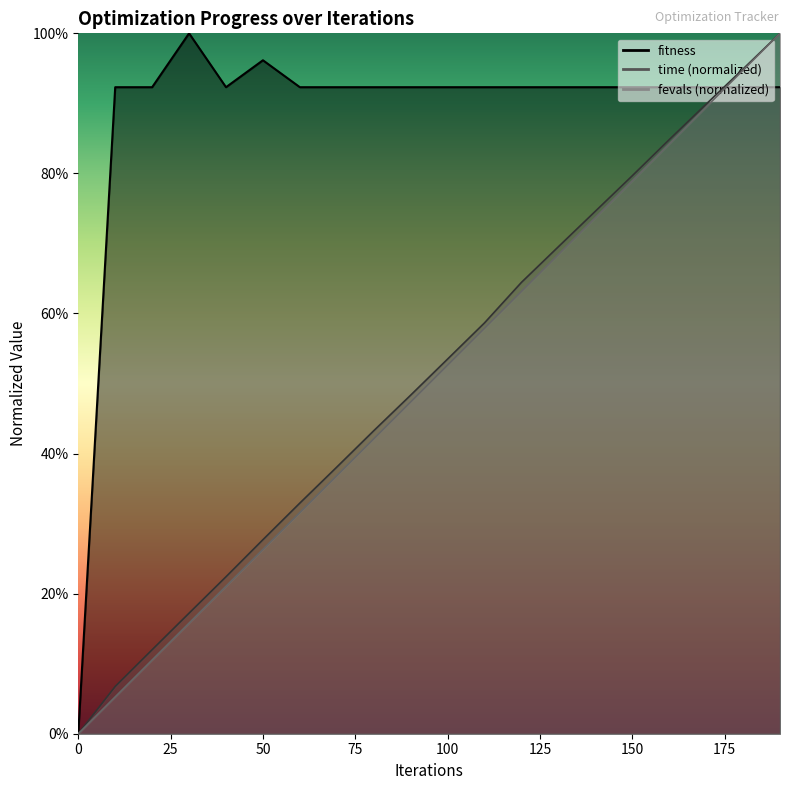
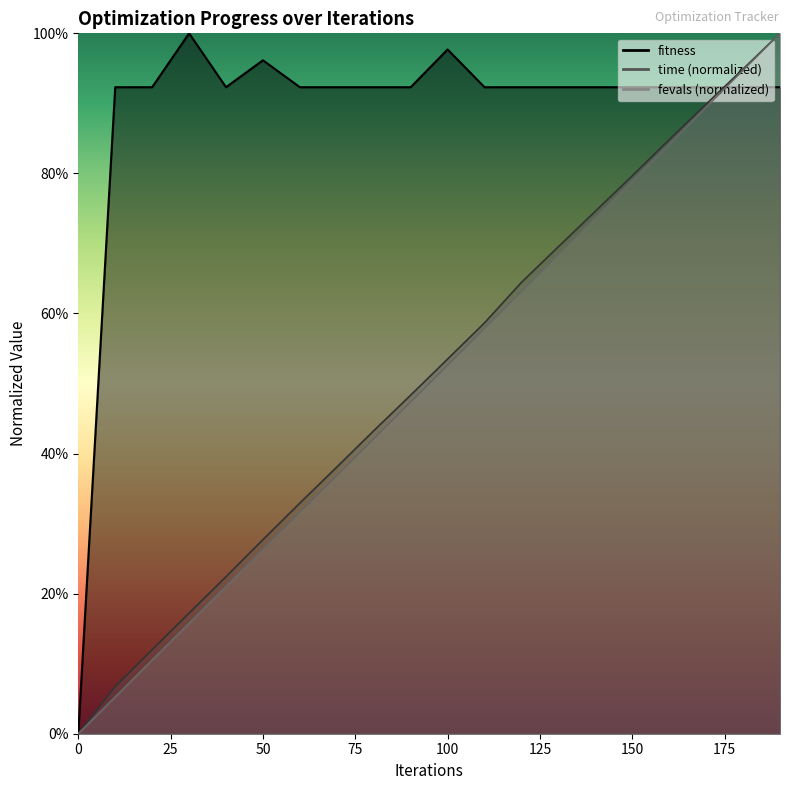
  {
    "fitness": {
      "50": "96%",
-     "100": "92%"
+     "100": "98%"
    }
  }
